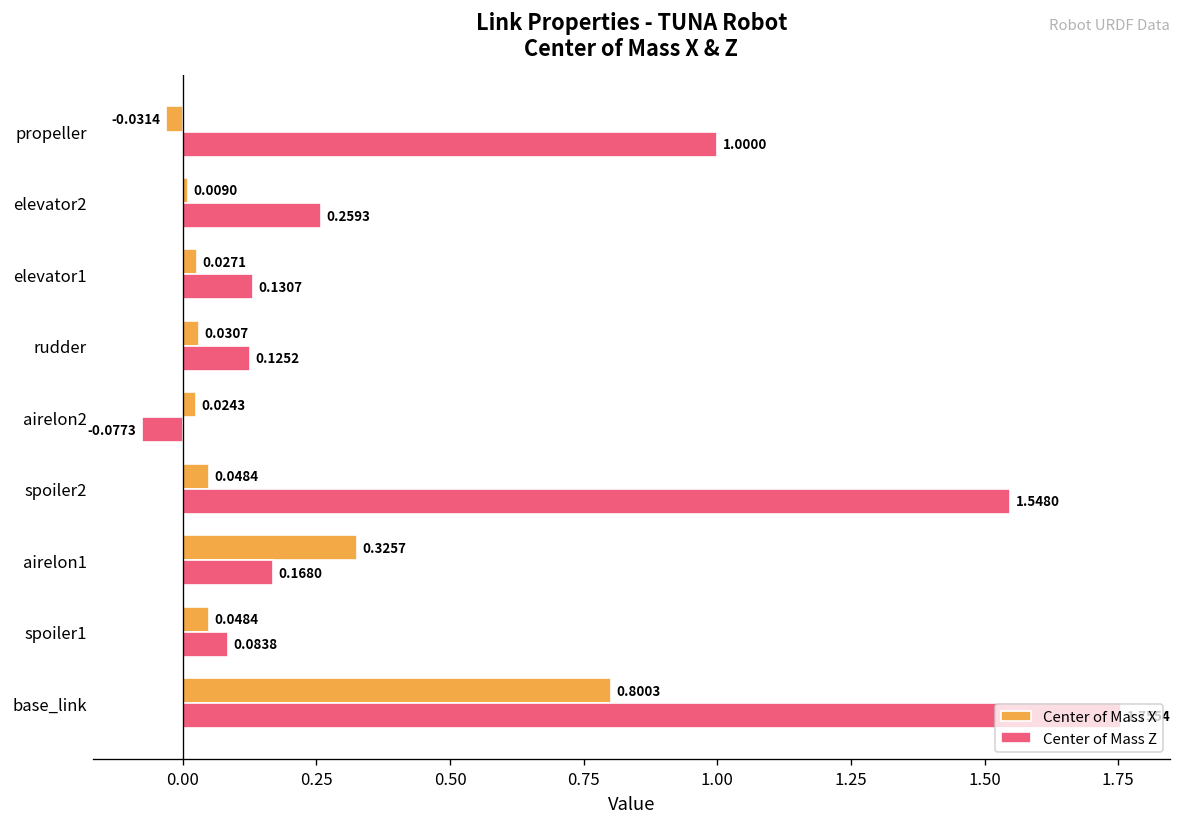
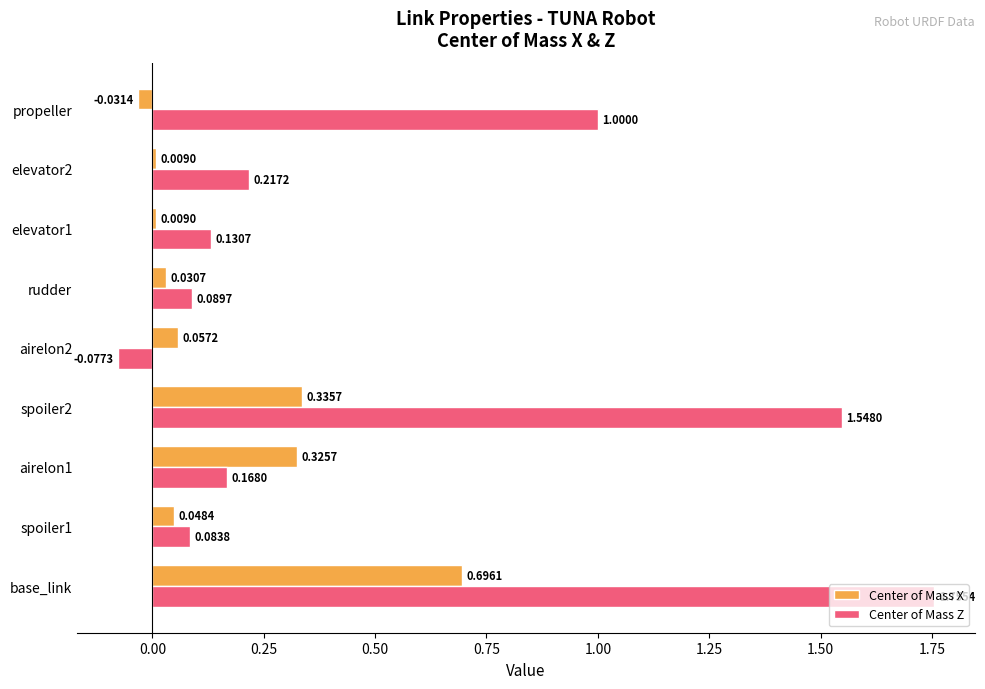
  {
    "Center of Mass X": {
      "propeller": -0.0314,
      "elevator2": 0.0090,
-     "elevator1": 0.0271,
+     "elevator1": 0.0090,
      "rudder": 0.0307,
-     "airelon2": 0.0243,
-     "spoiler2": 0.0484,
+     "airelon2": 0.0572,
+     "spoiler2": 0.3357,
      "airelon1": 0.3257,
      "spoiler1": 0.0484,
-     "base_link": 0.8003
+     "base_link": 0.6961
    },
    "Center of Mass Z": {
      "propeller": 1.0000,
-     "elevator2": 0.2593,
+     "elevator2": 0.2172,
      "elevator1": 0.1307,
-     "rudder": 0.1252,
+     "rudder": 0.0897,
      "airelon2": -0.0773,
      "spoiler2": 1.5480,
      "airelon1": 0.1680,
      "spoiler1": 0.0838
    }
  }
